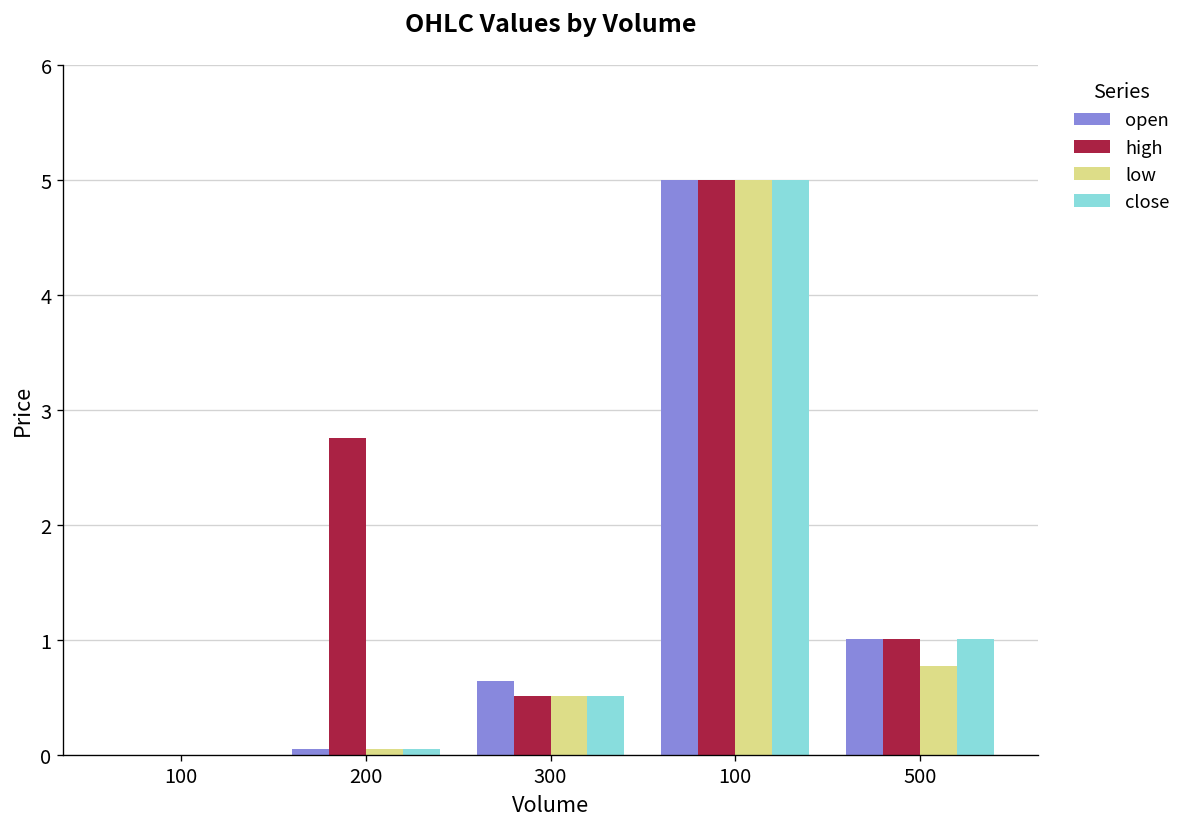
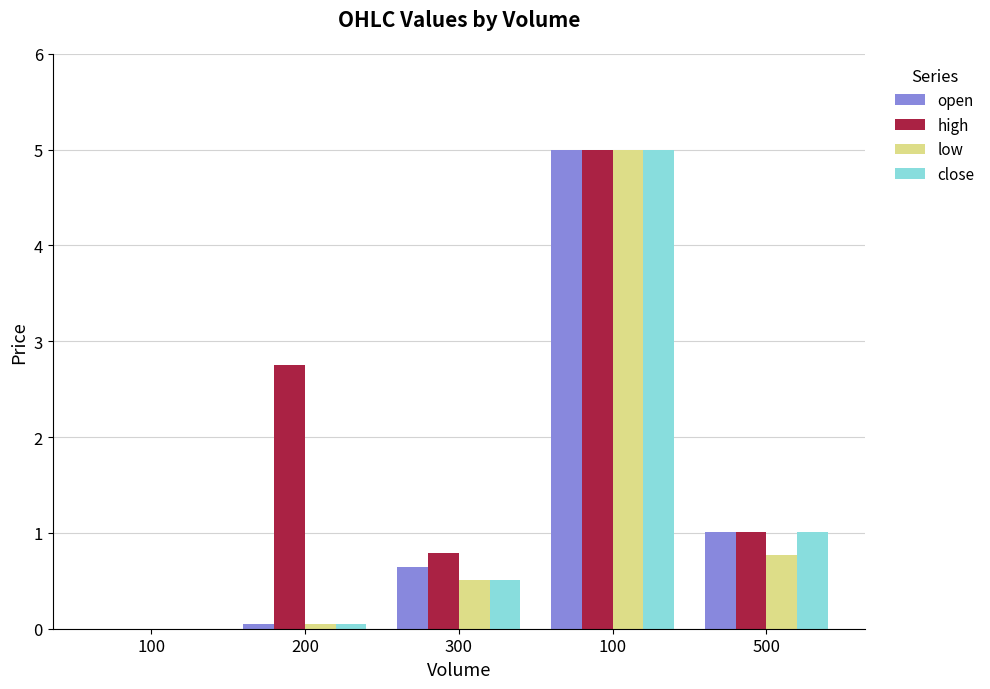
  {
    "open": {
      "200": 0.1,
      "300": 0.6,
      "500": 1.0
    },
    "high": {
      "200": 2.8,
-     "300": 0.5,
+     "300": 0.8,
      "500": 1.0
    },
    "low": {
      "200": 0.1,
      "300": 0.5,
      "500": 0.8
    },
    "close": {
      "200": 0.1,
      "300": 0.5,
      "500": 1.0
    }
  }
